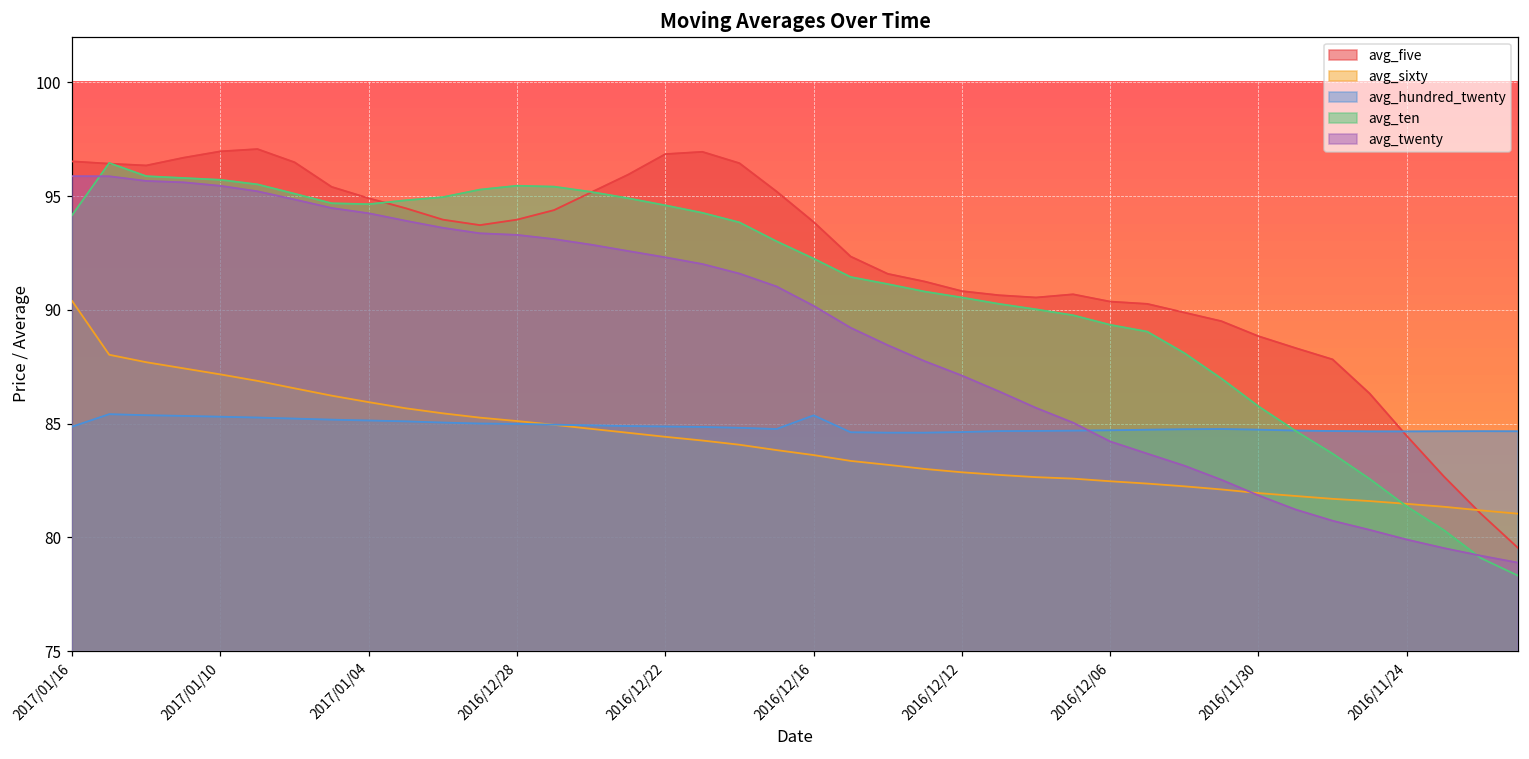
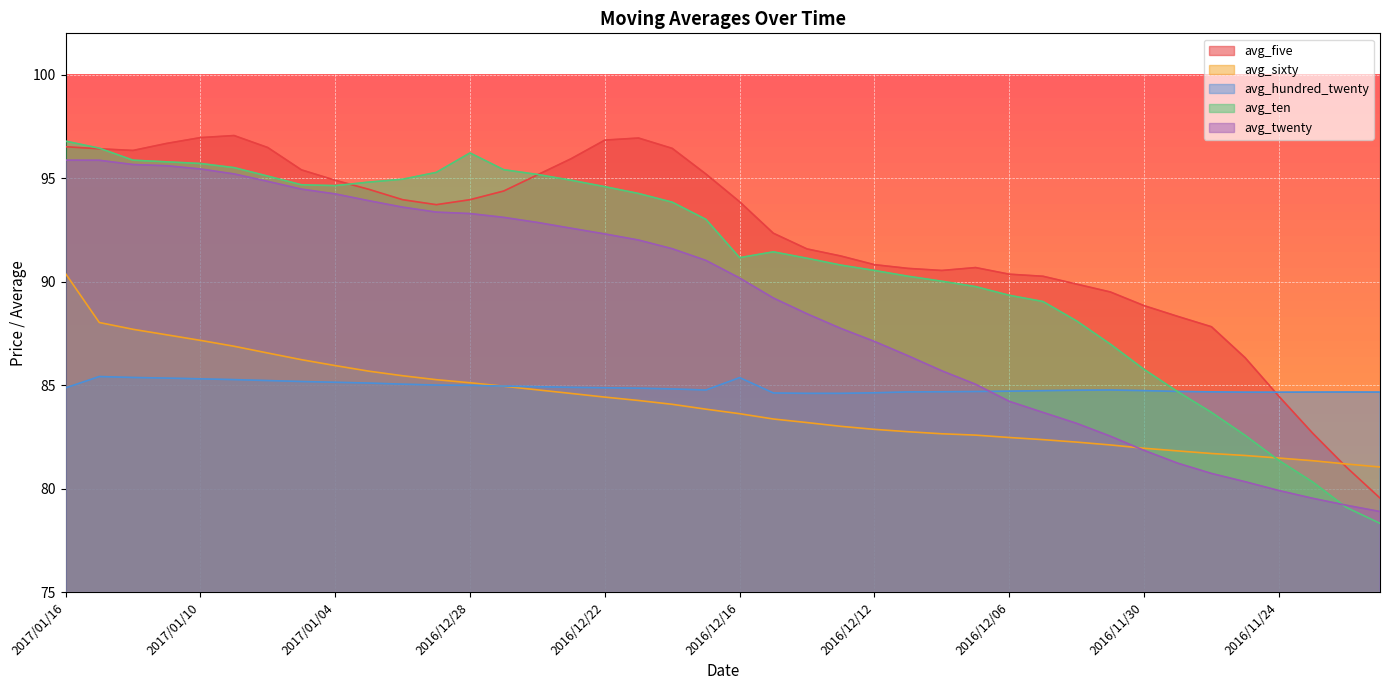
  {
    "avg_five": {
      "2017/01/16": 96.5,
      "2017/01/10": 97.0,
      "2017/01/04": 94.9,
      "2016/12/28": 94.0,
      "2016/12/22": 96.8,
      "2016/12/16": 93.9,
      "2016/12/12": 90.8,
      "2016/12/06": 90.4,
      "2016/11/30": 88.8,
      "2016/11/24": 84.5
    },
    "avg_sixty": {
      "2017/01/16": 90.4,
      "2017/01/10": 87.2,
      "2017/01/04": 85.9,
      "2016/12/28": 85.1,
      "2016/12/22": 84.4,
      "2016/12/16": 83.6,
      "2016/12/12": 82.9,
      "2016/12/06": 82.5
    },
    "avg_hundred_twenty": {
      "2017/01/16": 84.9,
      "2017/01/10": 85.3,
      "2017/01/04": 85.1,
      "2016/12/28": 85.0,
      "2016/12/22": 84.9,
      "2016/12/16": 85.4,
      "2016/12/12": 84.6,
      "2016/12/06": 84.7,
      "2016/11/30": 84.7,
      "2016/11/24": 84.7
    },
    "avg_ten": {
-     "2017/01/16": 94.2,
+     "2017/01/16": 96.8,
      "2017/01/10": 95.7,
      "2017/01/04": 94.6,
-     "2016/12/28": 95.5,
+     "2016/12/28": 96.2,
      "2016/12/22": 94.6,
-     "2016/12/16": 92.3,
+     "2016/12/16": 91.2,
      "2016/12/12": 90.5,
      "2016/12/06": 89.3,
      "2016/11/30": 85.8
    },
    "avg_twenty": {
      "2017/01/16": 95.9,
      "2017/01/10": 95.4,
      "2017/01/04": 94.2,
      "2016/12/28": 93.3,
      "2016/12/22": 92.3,
      "2016/12/16": 90.2,
      "2016/12/12": 87.1,
      "2016/12/06": 84.2,
      "2016/11/24": 79.9
    }
  }
